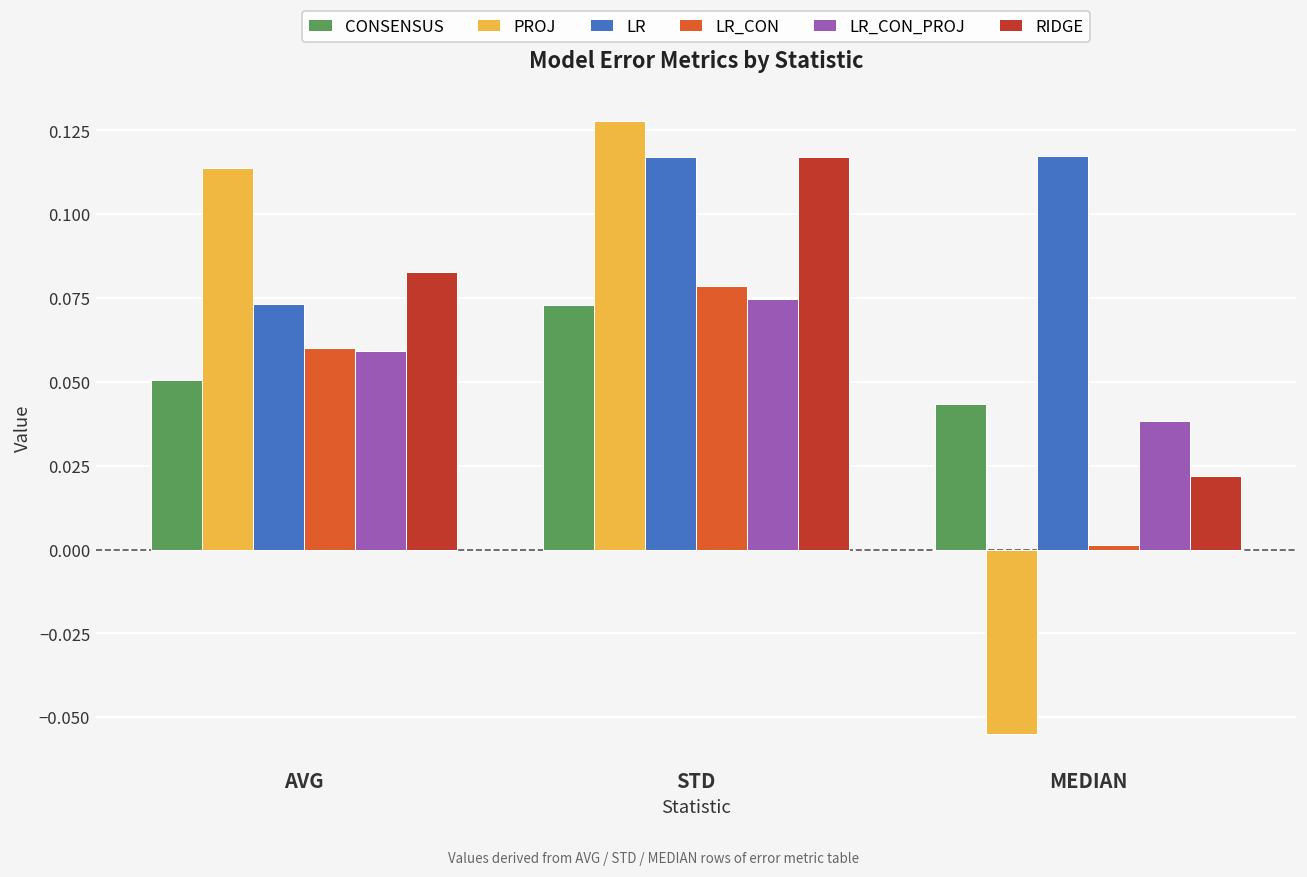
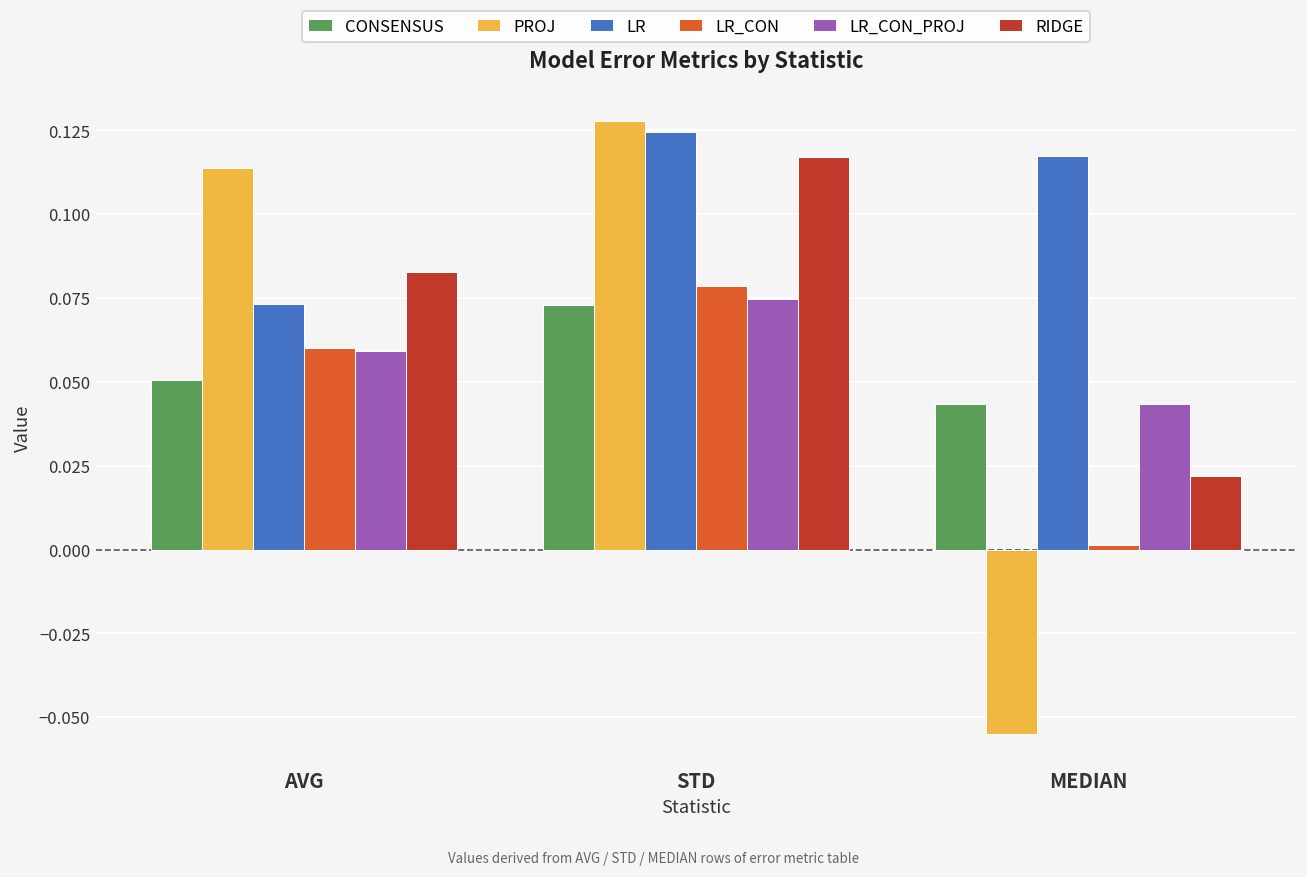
  {
    "CONSENSUS": {
      "AVG": 0.051,
      "STD": 0.073,
      "MEDIAN": 0.044
    },
    "PROJ": {
      "AVG": 0.114,
      "STD": 0.128,
      "MEDIAN": -0.055
    },
    "LR": {
      "AVG": 0.073,
-     "STD": 0.117,
+     "STD": 0.124,
      "MEDIAN": 0.117
    },
    "LR_CON_PROJ": {
      "AVG": 0.059,
      "STD": 0.075,
-     "MEDIAN": 0.038
+     "MEDIAN": 0.043
    }
  }
